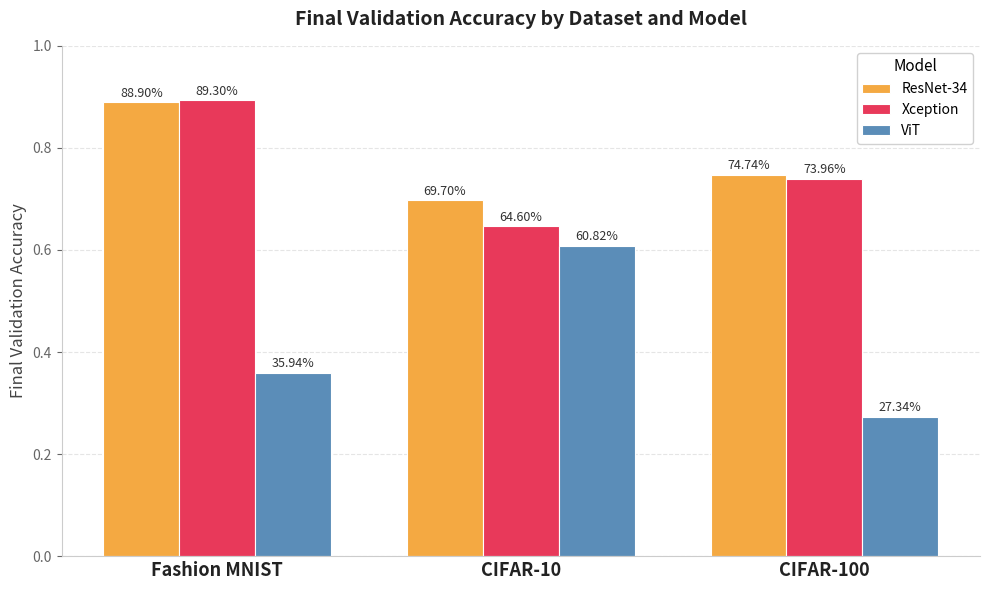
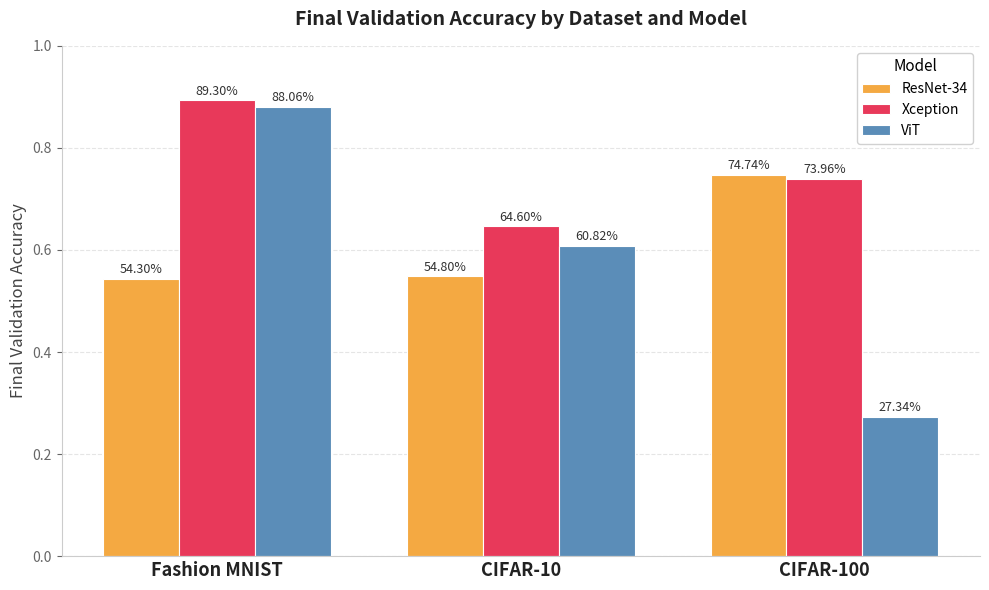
  {
    "ResNet-34": {
-     "Fashion MNIST": "88.90%",
-     "CIFAR-10": "69.70%",
+     "Fashion MNIST": "54.30%",
+     "CIFAR-10": "54.80%",
      "CIFAR-100": "74.74%"
    },
    "Xception": {
      "Fashion MNIST": "89.30%",
      "CIFAR-10": "64.60%",
      "CIFAR-100": "73.96%"
    },
    "ViT": {
-     "Fashion MNIST": "35.94%",
+     "Fashion MNIST": "88.06%",
      "CIFAR-10": "60.82%",
      "CIFAR-100": "27.34%"
    }
  }
